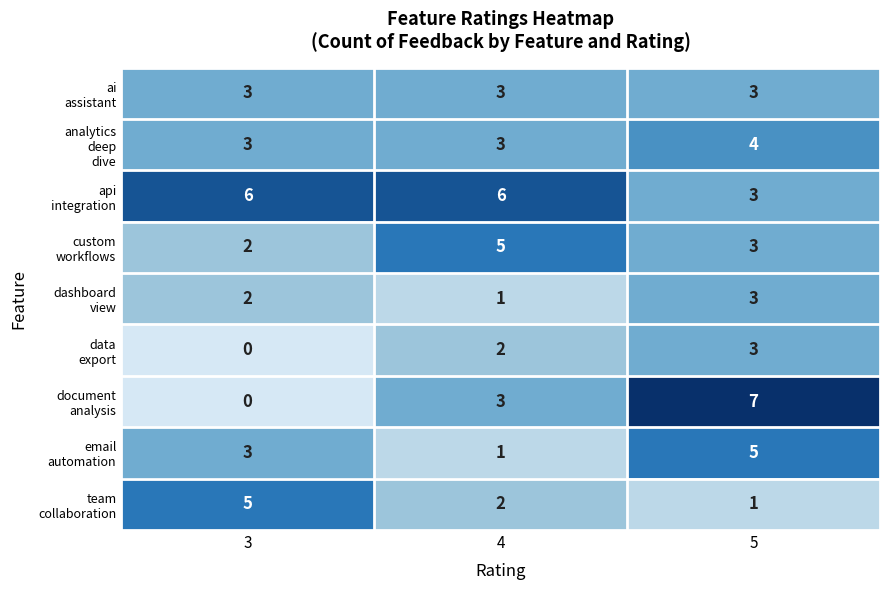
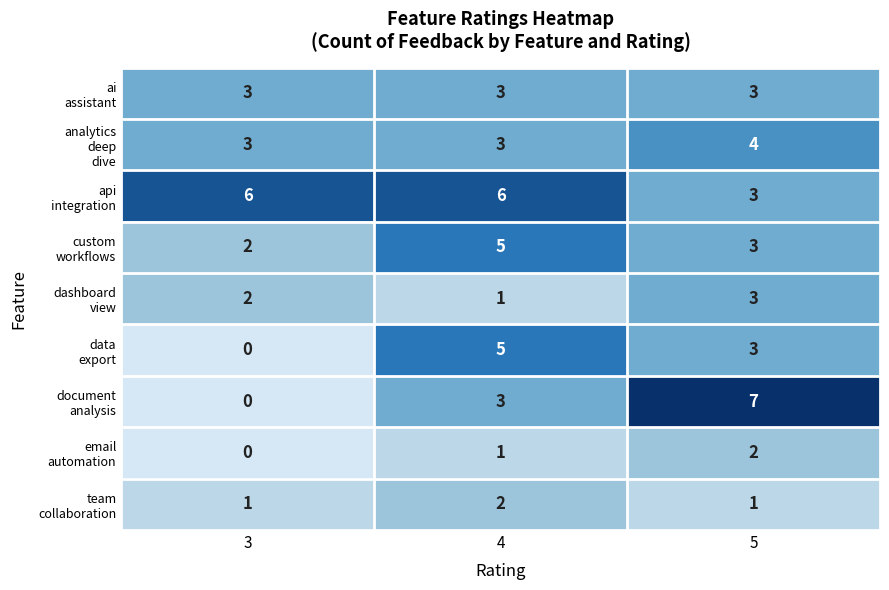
  {
    "ai assistant": {
      "3": 3,
      "4": 3,
      "5": 3
    },
    "analytics deep dive": {
      "3": 3,
      "4": 3,
      "5": 4
    },
    "api integration": {
      "3": 6,
      "4": 6,
      "5": 3
    },
    "custom workflows": {
      "3": 2,
      "4": 5,
      "5": 3
    },
    "dashboard view": {
      "3": 2,
      "4": 1,
      "5": 3
    },
    "data export": {
      "3": 0,
-     "4": 2,
+     "4": 5,
      "5": 3
    },
    "document analysis": {
      "3": 0,
      "4": 3,
      "5": 7
    },
    "email automation": {
-     "3": 3,
+     "3": 0,
      "4": 1,
-     "5": 5
+     "5": 2
    },
    "team collaboration": {
-     "3": 5,
+     "3": 1,
      "4": 2,
      "5": 1
    }
  }
